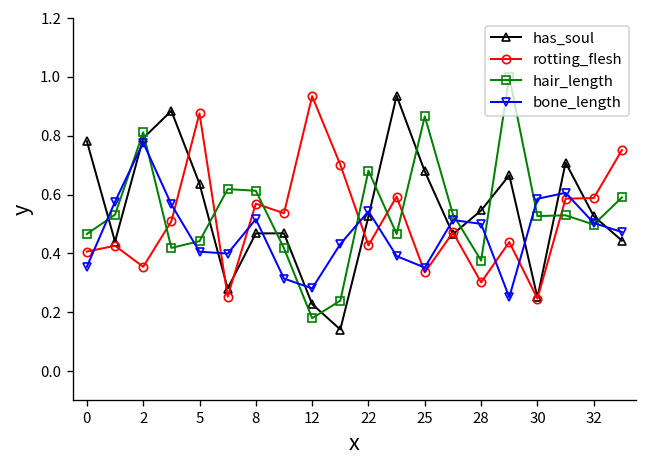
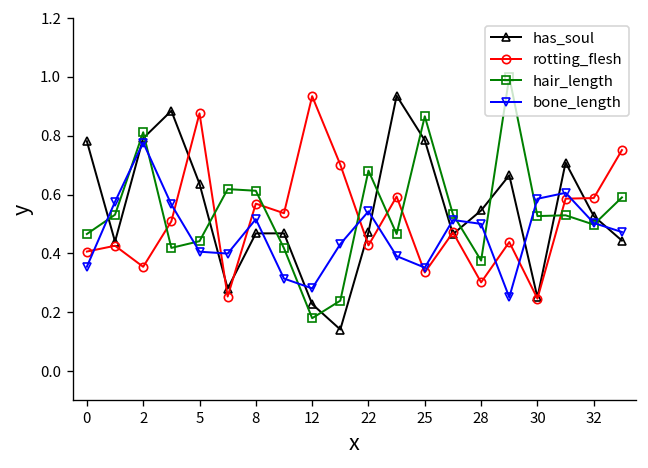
  {
    "has_soul": {
      "0": 0.78,
      "2": 0.79,
      "8": 0.47,
      "12": 0.23,
-     "22": 0.53,
-     "25": 0.68,
+     "22": 0.47,
+     "25": 0.78,
      "28": 0.55,
      "32": 0.53
    },
    "rotting_flesh": {
      "0": 0.41,
      "2": 0.35,
      "8": 0.57,
      "12": 0.93,
      "22": 0.43,
      "25": 0.34,
      "28": 0.30,
      "32": 0.59
    },
    "hair_length": {
      "0": 0.47,
      "2": 0.81,
      "8": 0.61,
      "12": 0.18,
      "22": 0.68,
      "25": 0.87,
      "28": 0.38,
      "30": 0.53
    },
    "bone_length": {
      "0": 0.35,
      "2": 0.78,
      "8": 0.52,
      "12": 0.28,
      "22": 0.54,
      "25": 0.35,
      "28": 0.50,
      "30": 0.59
    }
  }
